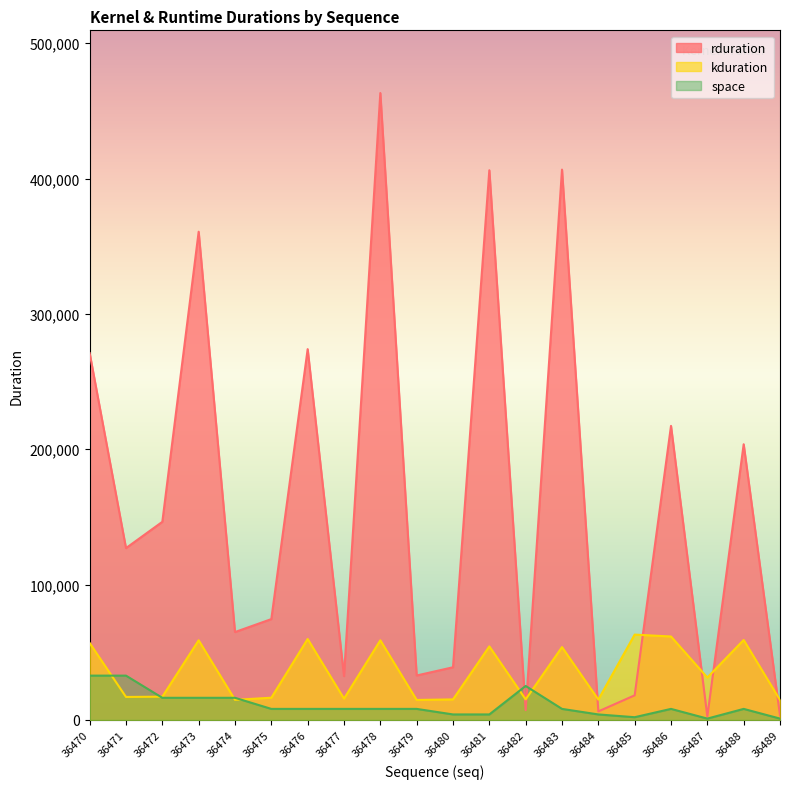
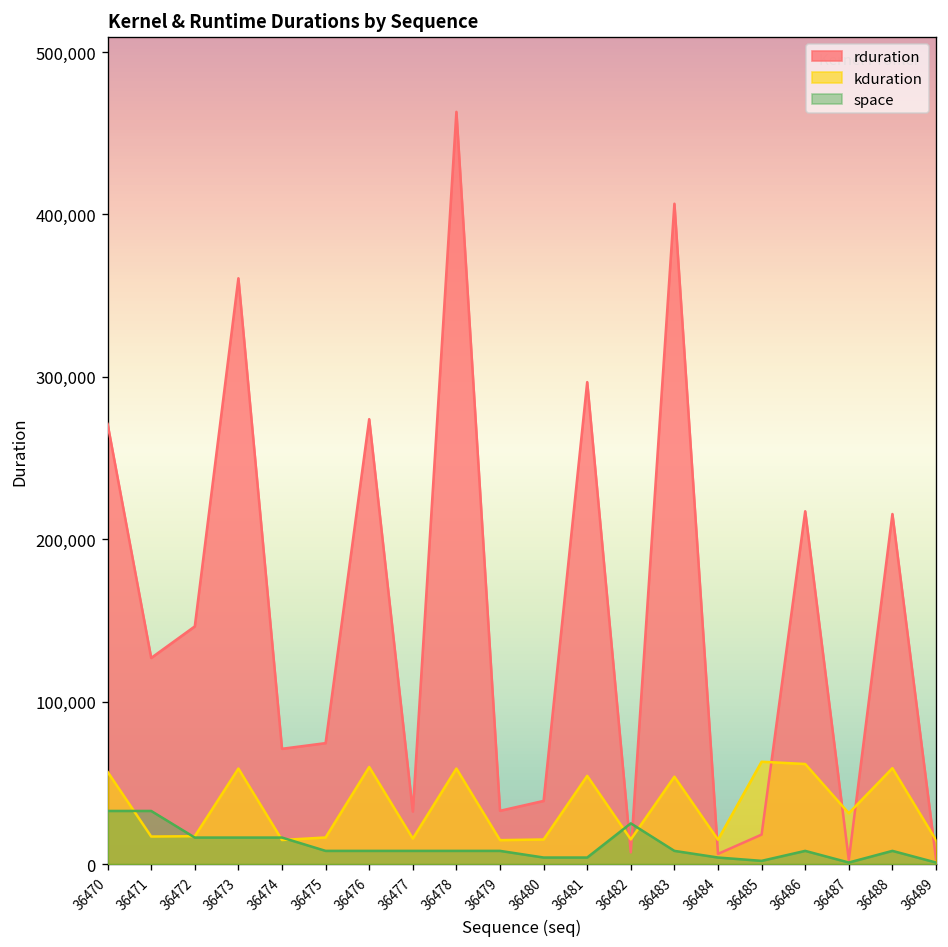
  {
    "rduration": {
      "36470": "271,000",
      "36471": "127,000",
      "36472": "146,000",
      "36473": "361,000",
-     "36474": "65,000",
+     "36474": "71,000",
      "36475": "75,000",
      "36476": "274,000",
      "36477": "32,000",
      "36478": "463,000",
      "36479": "33,000",
      "36480": "39,000",
-     "36481": "406,000",
+     "36481": "297,000",
      "36482": "7,000",
      "36483": "407,000",
      "36484": "6,000",
      "36485": "18,000",
      "36486": "217,000",
-     "36488": "204,000",
+     "36488": "216,000",
      "36489": "3,000"
    },
    "kduration": {
      "36470": "57,000",
      "36471": "17,000",
      "36473": "59,000",
      "36475": "16,000",
      "36476": "60,000",
      "36477": "16,000",
      "36478": "59,000",
      "36479": "15,000",
      "36480": "15,000",
      "36481": "54,000",
      "36482": "15,000",
      "36483": "54,000",
      "36484": "15,000",
      "36485": "63,000",
      "36486": "62,000",
      "36487": "31,000",
      "36488": "59,000",
      "36489": "15,000"
    },
    "space": {
      "36470": "33,000",
      "36471": "33,000",
      "36473": "16,000",
      "36475": "8,000",
      "36476": "8,000",
      "36477": "8,000",
      "36478": "8,000",
      "36479": "8,000",
      "36480": "4,000",
      "36481": "4,000",
      "36482": "25,000",
      "36483": "8,000",
      "36484": "4,000",
      "36485": "2,000",
      "36486": "8,000",
      "36488": "8,000",
      "36489": "1,000"
    }
  }
